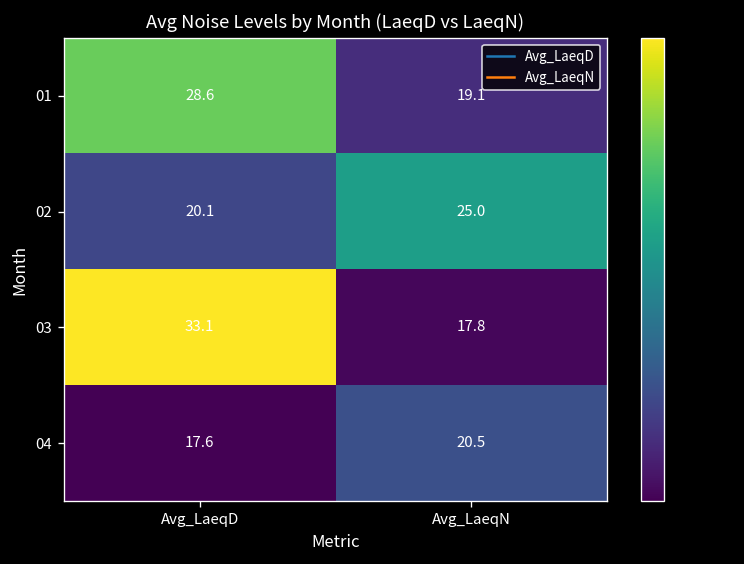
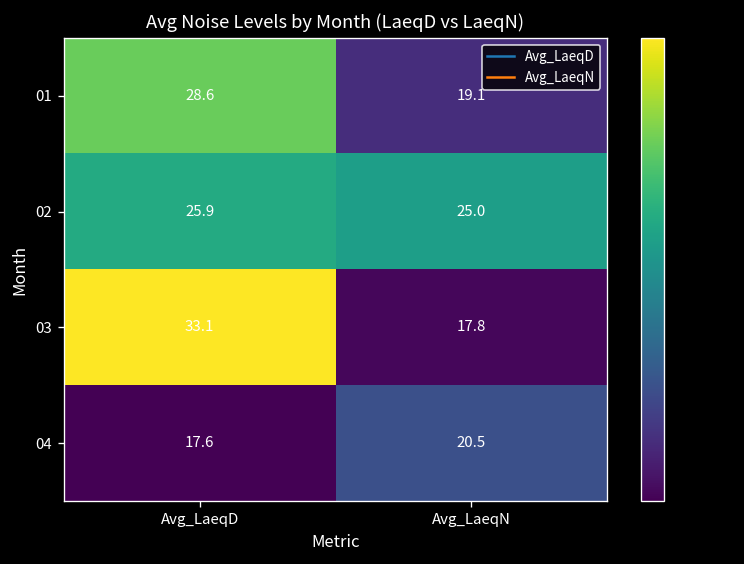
  {
    "01": {
      "Avg_LaeqD": 28.6,
      "Avg_LaeqN": 19.1
    },
    "02": {
-     "Avg_LaeqD": 20.1,
+     "Avg_LaeqD": 25.9,
      "Avg_LaeqN": 25.0
    },
    "03": {
      "Avg_LaeqD": 33.1,
      "Avg_LaeqN": 17.8
    },
    "04": {
      "Avg_LaeqD": 17.6,
      "Avg_LaeqN": 20.5
    }
  }
